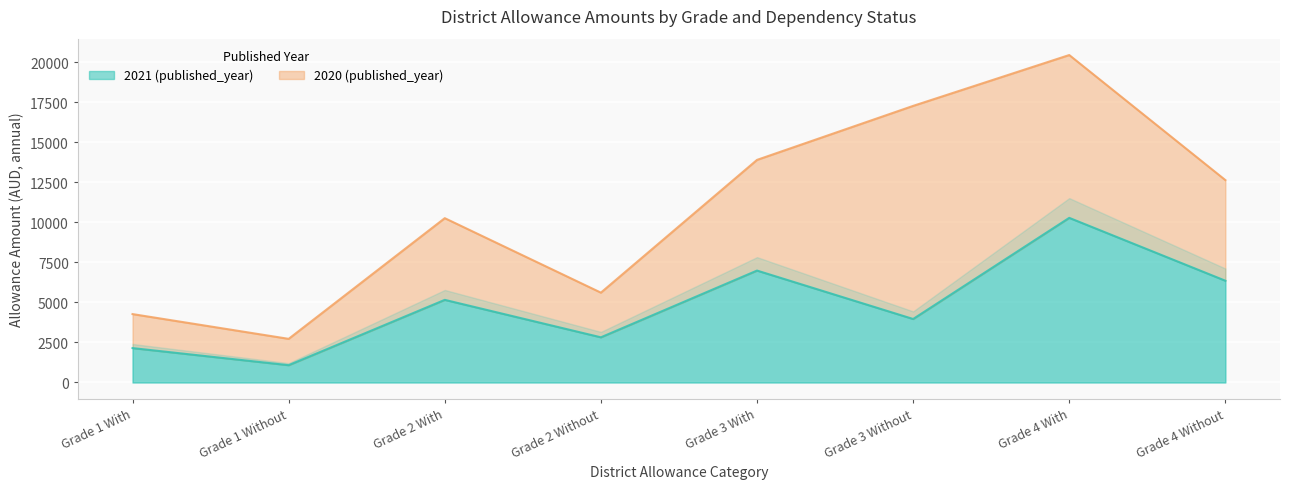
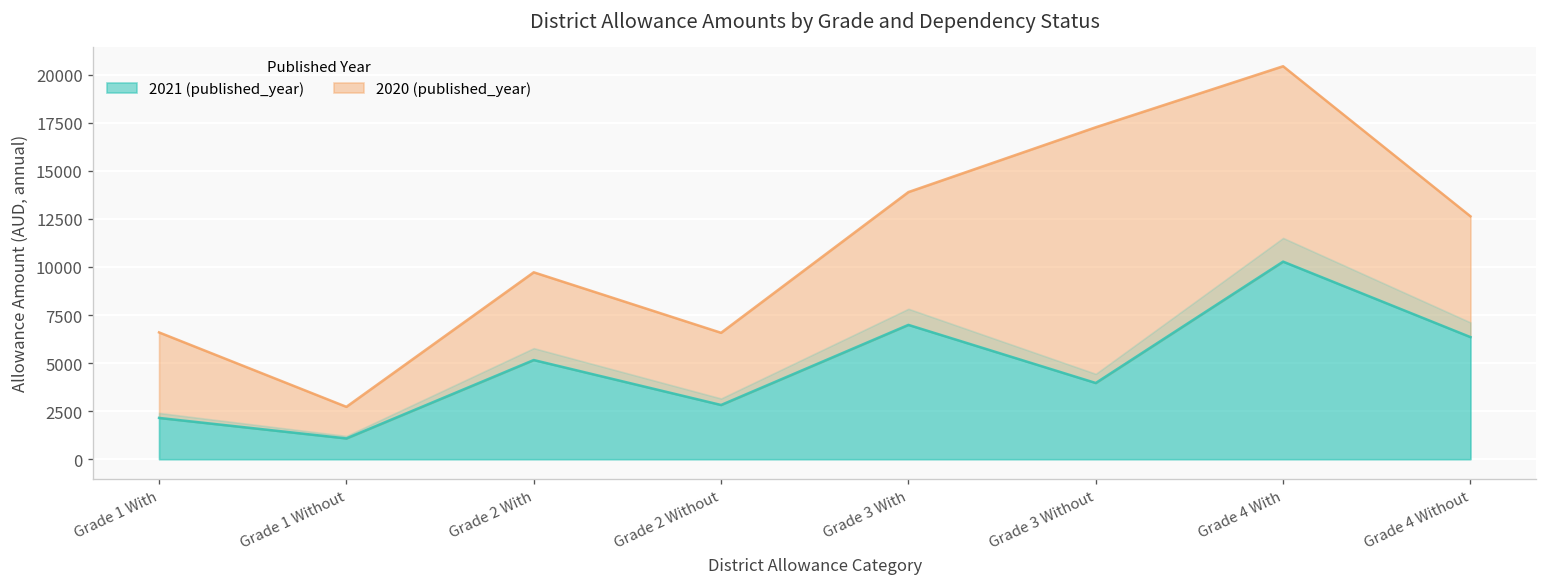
  {
    "2020 (published_year)": {
-     "Grade 1 With": 2100,
+     "Grade 1 With": 4400,
      "Grade 1 Without": 1600,
-     "Grade 2 With": 5100,
-     "Grade 2 Without": 2800,
+     "Grade 2 With": 4600,
+     "Grade 2 Without": 3800,
      "Grade 3 With": 6900,
      "Grade 3 Without": 13300,
      "Grade 4 With": 10200,
      "Grade 4 Without": 6300
    }
  }
